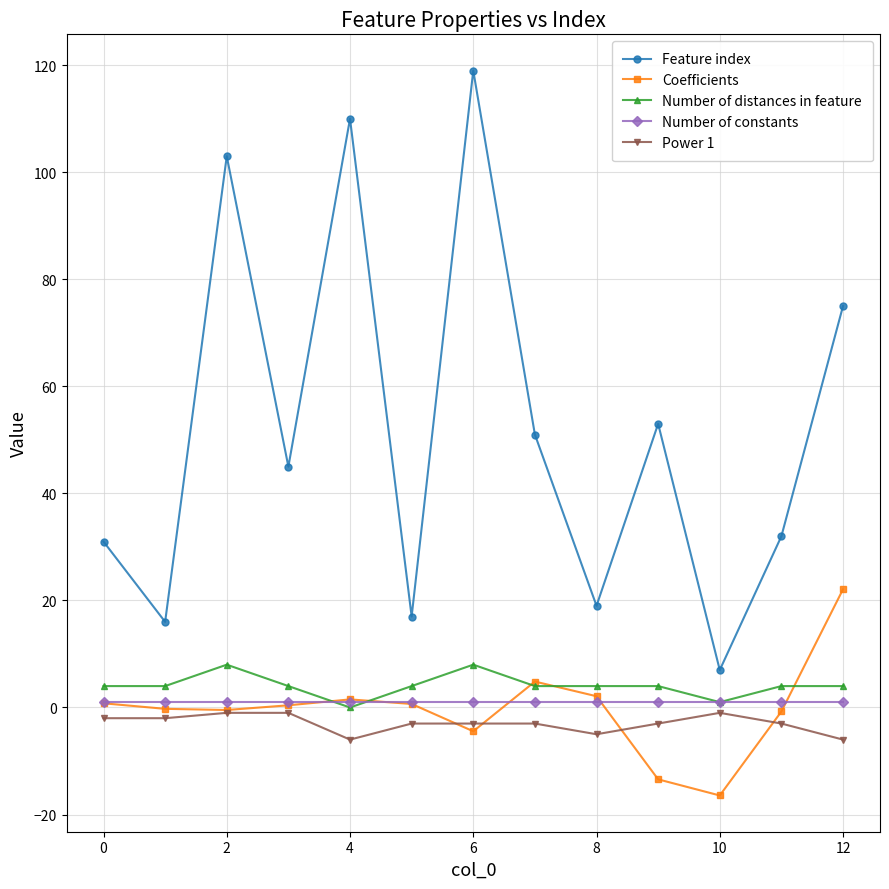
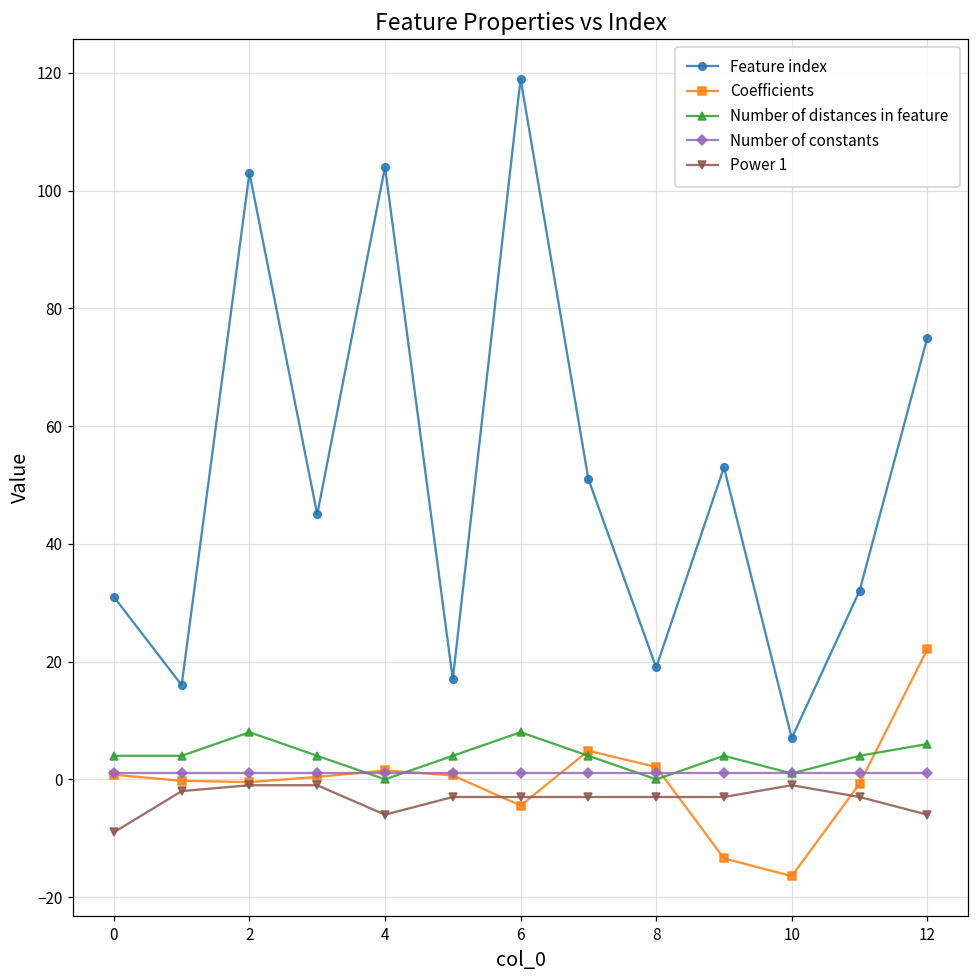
  {
    "Feature index": {
      "0": 31,
      "2": 103,
-     "4": 110,
+     "4": 104,
      "6": 119,
      "8": 19,
      "10": 7,
      "12": 75
    },
    "Coefficients": {
      "2": 0,
      "4": 2,
      "6": -4,
      "8": 2,
      "10": -16,
      "12": 22
    },
    "Number of distances in feature": {
      "0": 4,
      "2": 8,
      "4": 0,
      "6": 8,
-     "8": 4,
-     "12": 4
+     "8": 0,
+     "12": 6
    },
    "Number of constants": {
      "2": 1,
      "4": 1,
      "6": 1,
      "8": 1,
      "12": 1
    },
    "Power 1": {
-     "0": -2,
+     "0": -9,
      "2": -1,
      "4": -6,
      "6": -3,
-     "8": -5,
+     "8": -3,
      "10": -1,
      "12": -6
    }
  }
